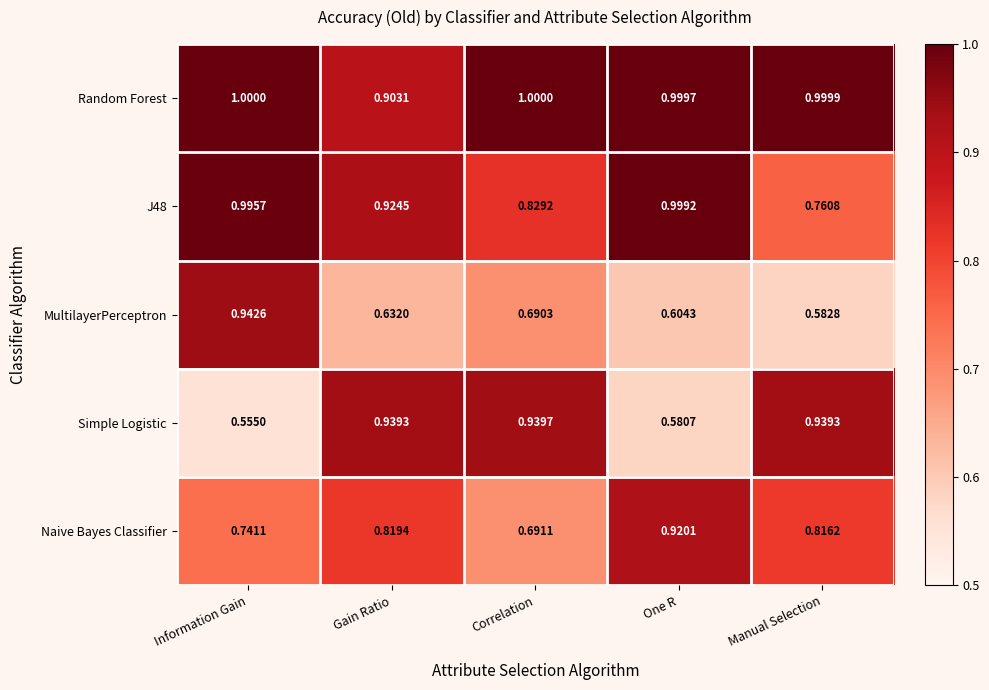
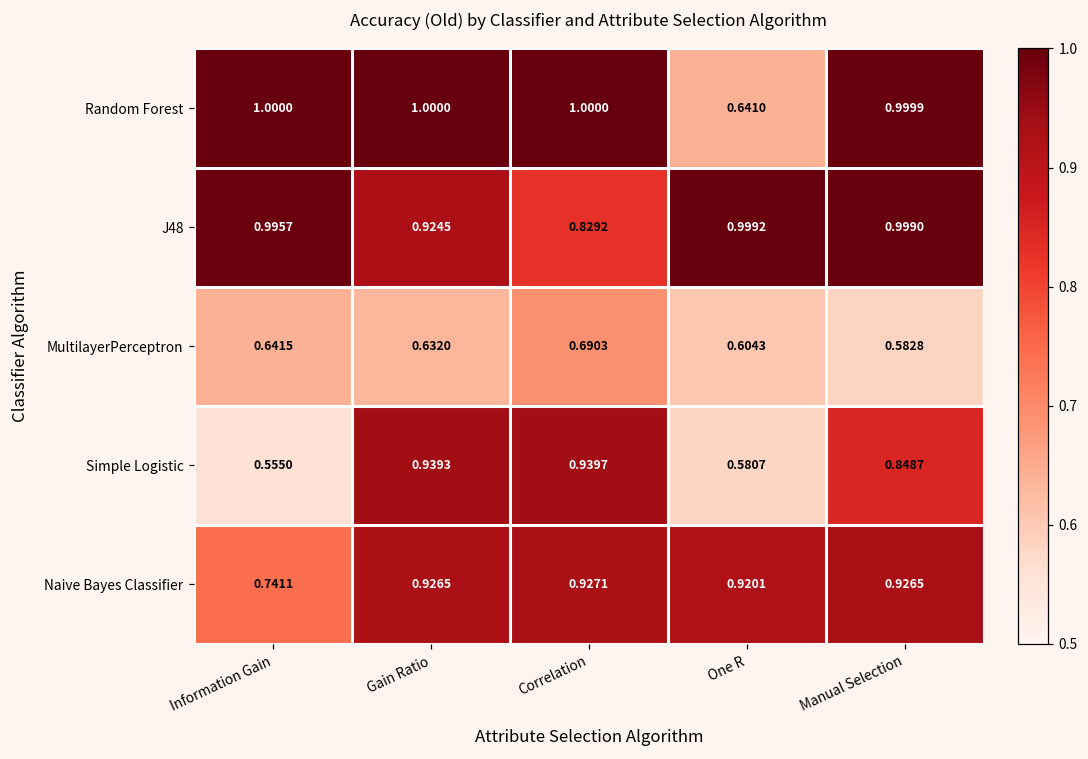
  {
    "Random Forest": {
      "Information Gain": 1.0000,
-     "Gain Ratio": 0.9031,
+     "Gain Ratio": 1.0000,
      "Correlation": 1.0000,
-     "One R": 0.9997,
+     "One R": 0.6410,
      "Manual Selection": 0.9999
    },
    "J48": {
      "Information Gain": 0.9957,
      "Gain Ratio": 0.9245,
      "Correlation": 0.8292,
      "One R": 0.9992,
-     "Manual Selection": 0.7608
+     "Manual Selection": 0.9990
    },
    "MultilayerPerceptron": {
-     "Information Gain": 0.9426,
+     "Information Gain": 0.6415,
      "Gain Ratio": 0.6320,
      "Correlation": 0.6903,
      "One R": 0.6043,
      "Manual Selection": 0.5828
    },
    "Simple Logistic": {
      "Information Gain": 0.5550,
      "Gain Ratio": 0.9393,
      "Correlation": 0.9397,
      "One R": 0.5807,
-     "Manual Selection": 0.9393
+     "Manual Selection": 0.8487
    },
    "Naive Bayes Classifier": {
      "Information Gain": 0.7411,
-     "Gain Ratio": 0.8194,
-     "Correlation": 0.6911,
+     "Gain Ratio": 0.9265,
+     "Correlation": 0.9271,
      "One R": 0.9201,
-     "Manual Selection": 0.8162
+     "Manual Selection": 0.9265
    }
  }
